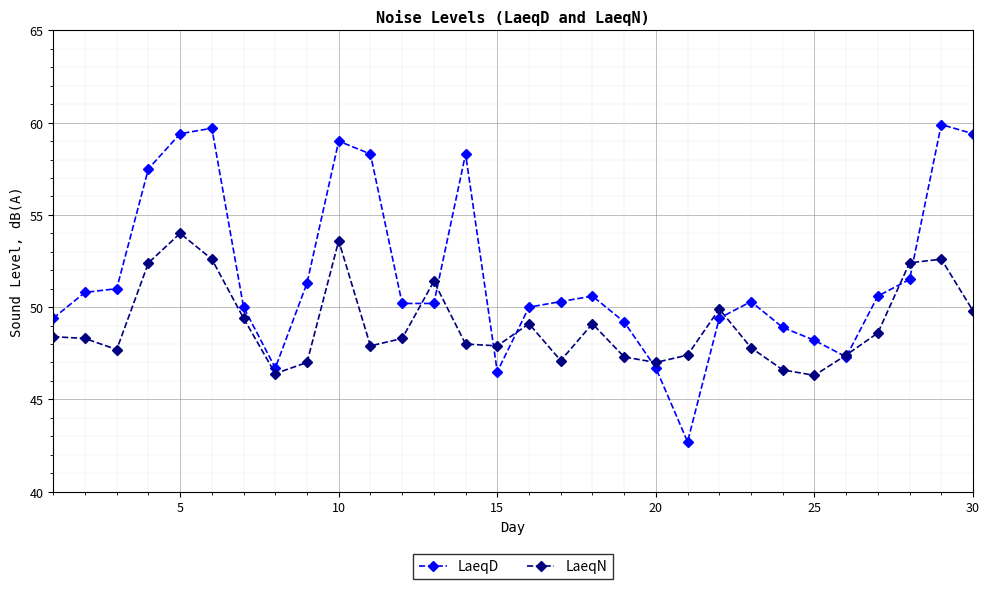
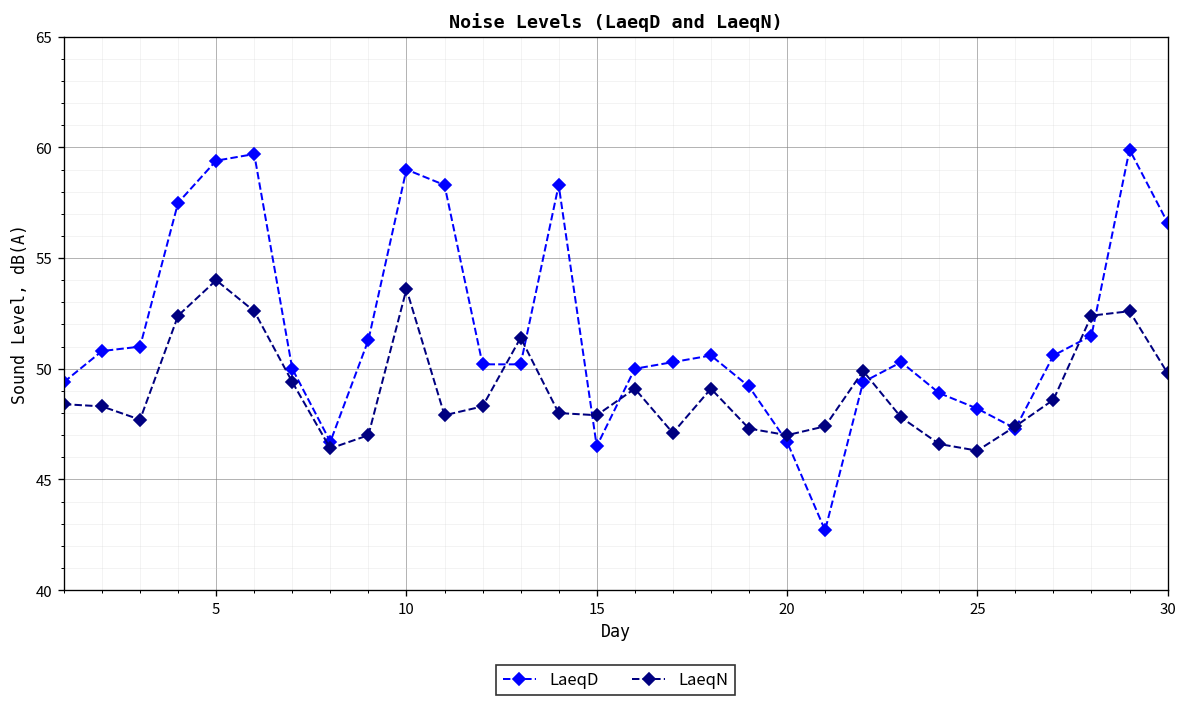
  {
    "LaeqD": {
      "5": 59.4,
      "10": 59.0,
      "15": 46.5,
      "20": 46.7,
      "25": 48.2,
-     "30": 59.4
+     "30": 56.6
    },
    "LaeqN": {
      "5": 54.0,
      "10": 53.6,
      "15": 47.9,
      "20": 47.0,
      "25": 46.3,
      "30": 49.8
    }
  }
